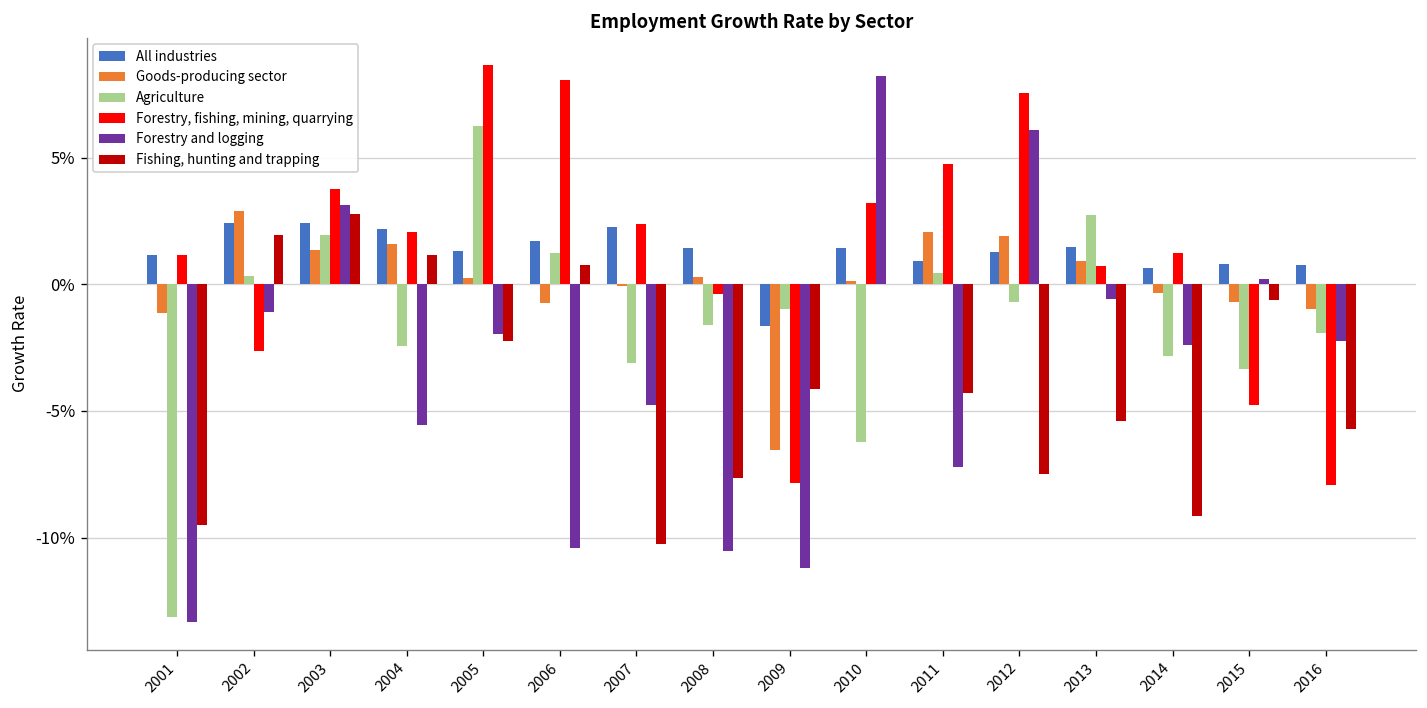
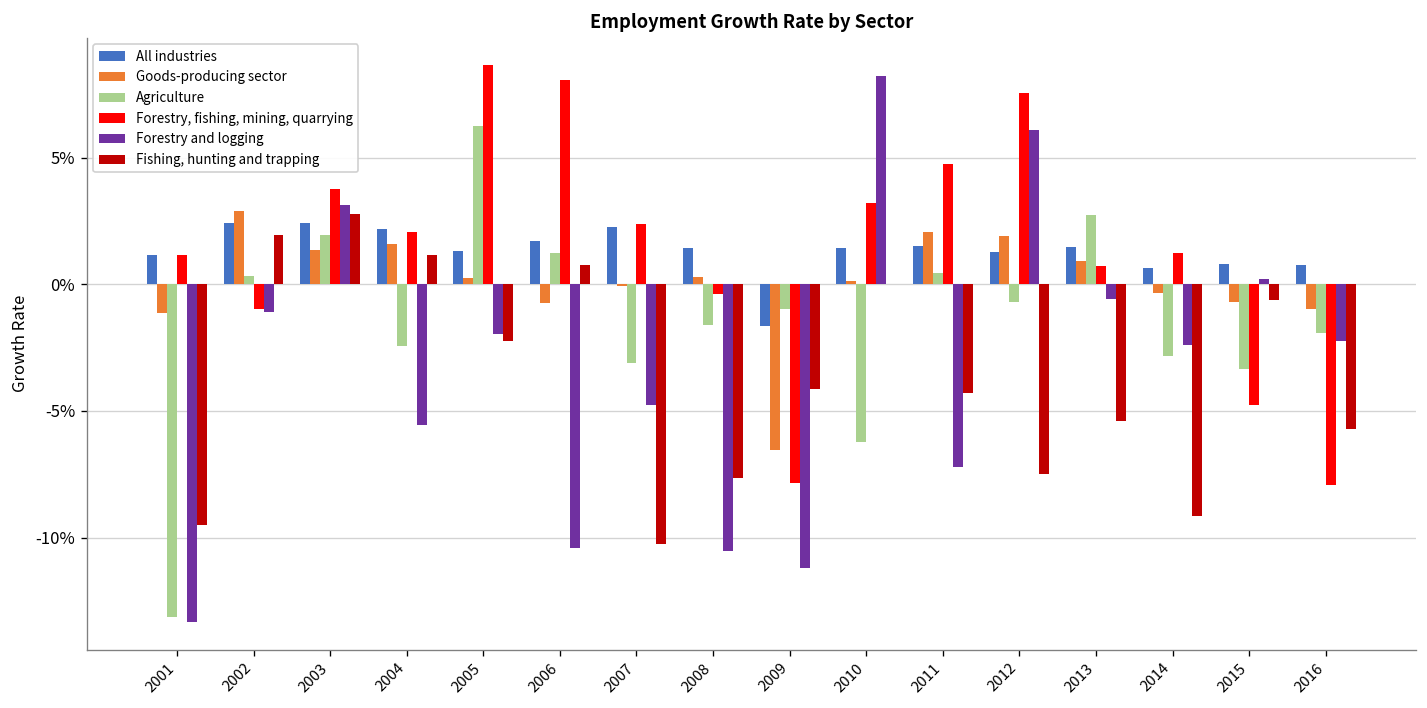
  {
    "All industries": {
      "2001": "1.2%",
      "2002": "2.4%",
      "2003": "2.4%",
      "2004": "2.2%",
      "2005": "1.3%",
      "2006": "1.7%",
      "2007": "2.3%",
      "2008": "1.4%",
      "2009": "-1.7%",
      "2010": "1.4%",
-     "2011": "0.9%",
+     "2011": "1.5%",
      "2012": "1.3%",
      "2013": "1.5%",
      "2014": "0.6%",
      "2015": "0.8%",
      "2016": "0.7%"
    },
    "Goods-producing sector": {
      "2001": "-1.1%",
      "2002": "2.9%",
      "2003": "1.3%",
      "2004": "1.6%",
      "2005": "0.3%",
      "2006": "-0.7%",
      "2008": "0.3%",
      "2009": "-6.5%",
      "2010": "0.1%",
      "2011": "2.0%",
      "2012": "1.9%",
      "2013": "0.9%",
      "2014": "-0.3%",
      "2015": "-0.7%",
      "2016": "-1.0%"
    },
    "Agriculture": {
      "2001": "-13.1%",
      "2002": "0.3%",
      "2003": "1.9%",
      "2004": "-2.4%",
      "2005": "6.2%",
      "2006": "1.2%",
      "2007": "-3.1%",
      "2008": "-1.6%",
      "2009": "-1.0%",
      "2010": "-6.2%",
      "2011": "0.4%",
      "2012": "-0.7%",
      "2013": "2.7%",
      "2014": "-2.8%",
      "2015": "-3.3%",
      "2016": "-1.9%"
    },
    "Forestry, fishing, mining, quarrying": {
      "2001": "1.1%",
-     "2002": "-2.6%",
+     "2002": "-1.0%",
      "2003": "3.8%",
      "2004": "2.0%",
      "2005": "8.6%",
      "2006": "8.1%",
      "2007": "2.4%",
      "2008": "-0.4%",
      "2009": "-7.8%",
      "2010": "3.2%",
      "2011": "4.7%",
      "2012": "7.5%",
      "2013": "0.7%",
      "2014": "1.2%",
      "2015": "-4.8%",
      "2016": "-7.9%"
    },
    "Forestry and logging": {
      "2001": "-13.3%",
      "2002": "-1.1%",
      "2003": "3.1%",
      "2004": "-5.5%",
      "2005": "-2.0%",
      "2006": "-10.4%",
      "2007": "-4.8%",
      "2008": "-10.5%",
      "2009": "-11.2%",
      "2010": "8.2%",
      "2011": "-7.2%",
      "2012": "6.1%",
      "2013": "-0.6%",
      "2014": "-2.4%",
      "2015": "0.2%",
      "2016": "-2.2%"
    },
    "Fishing, hunting and trapping": {
      "2001": "-9.5%",
      "2002": "1.9%",
      "2003": "2.8%",
      "2004": "1.1%",
      "2005": "-2.2%",
      "2006": "0.8%",
      "2007": "-10.3%",
      "2008": "-7.6%",
      "2009": "-4.1%",
      "2010": "0.0%",
      "2011": "-4.3%",
      "2012": "-7.5%",
      "2013": "-5.4%",
      "2014": "-9.1%",
      "2015": "-0.6%",
      "2016": "-5.7%"
    }
  }
